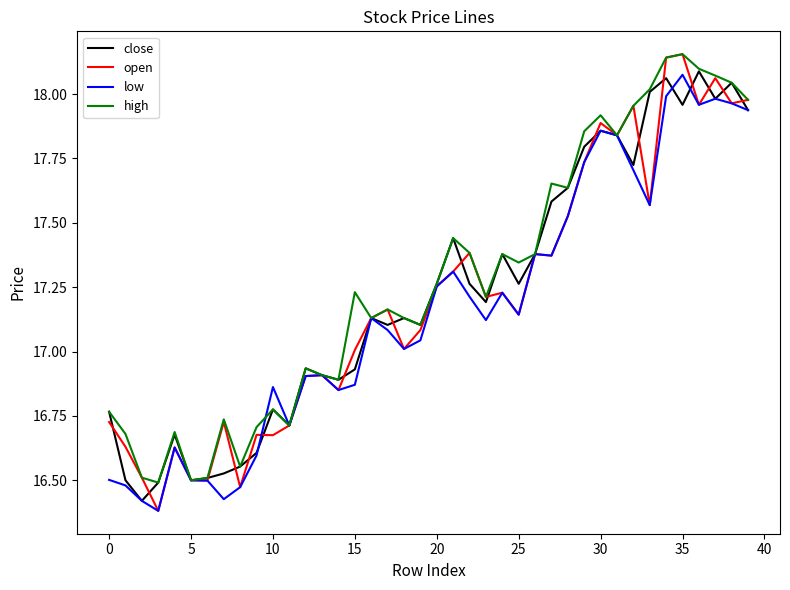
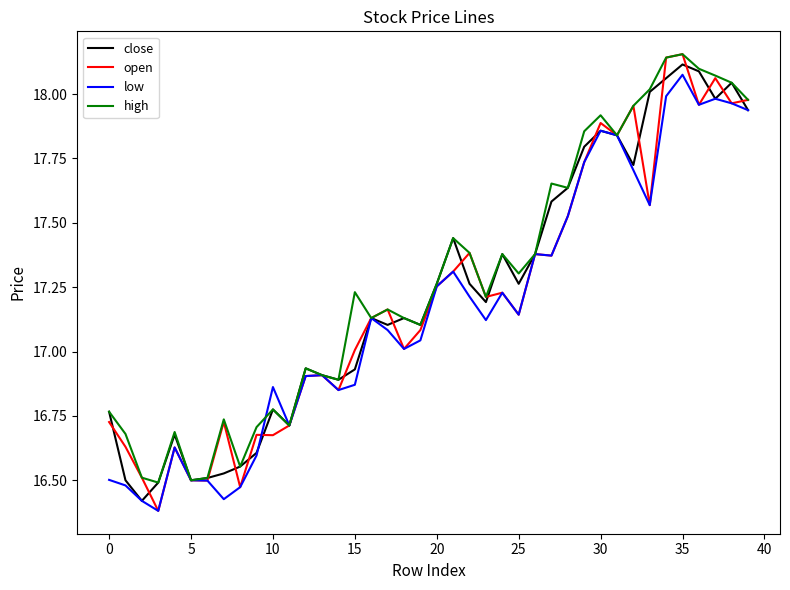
  {
    "close": {
      "15": 16.93,
      "25": 17.26,
-     "35": 17.96
+     "35": 18.12
    },
    "open": {
      "0": 16.73,
      "10": 16.68,
      "15": 17.01,
      "30": 17.89
    },
    "low": {
      "0": 16.50,
      "10": 16.86,
      "15": 16.87,
      "35": 18.08
    },
    "high": {
      "15": 17.23,
-     "25": 17.35,
+     "25": 17.30,
      "30": 17.92
    }
  }
